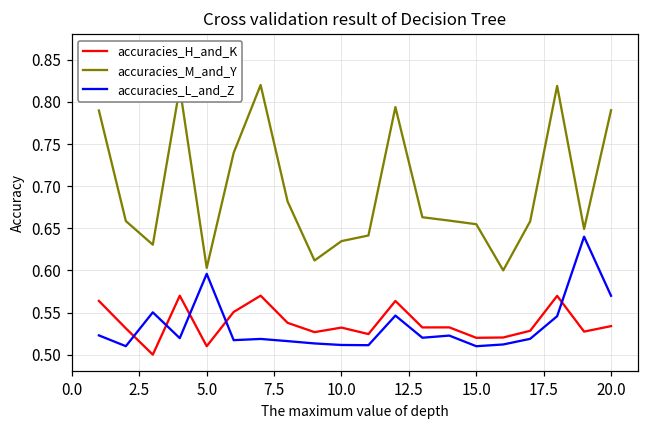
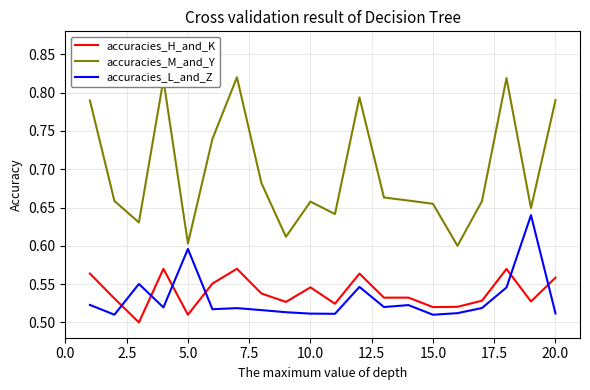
  {
    "accuracies_H_and_K": {
      "5.0": 0.51,
-     "10.0": 0.53,
+     "10.0": 0.55,
      "15.0": 0.52,
-     "20.0": 0.53
+     "20.0": 0.56
    },
    "accuracies_M_and_Y": {
      "5.0": 0.60,
-     "10.0": 0.63,
+     "10.0": 0.66,
      "15.0": 0.65,
      "20.0": 0.79
    },
    "accuracies_L_and_Z": {
      "5.0": 0.60,
      "10.0": 0.51,
      "15.0": 0.51,
-     "20.0": 0.57
+     "20.0": 0.51
    }
  }
